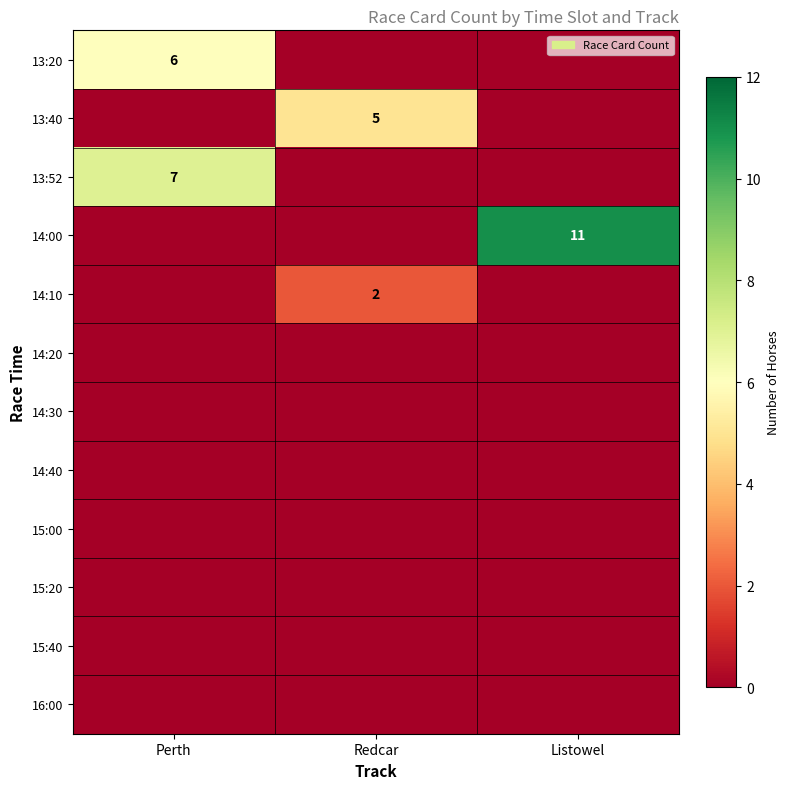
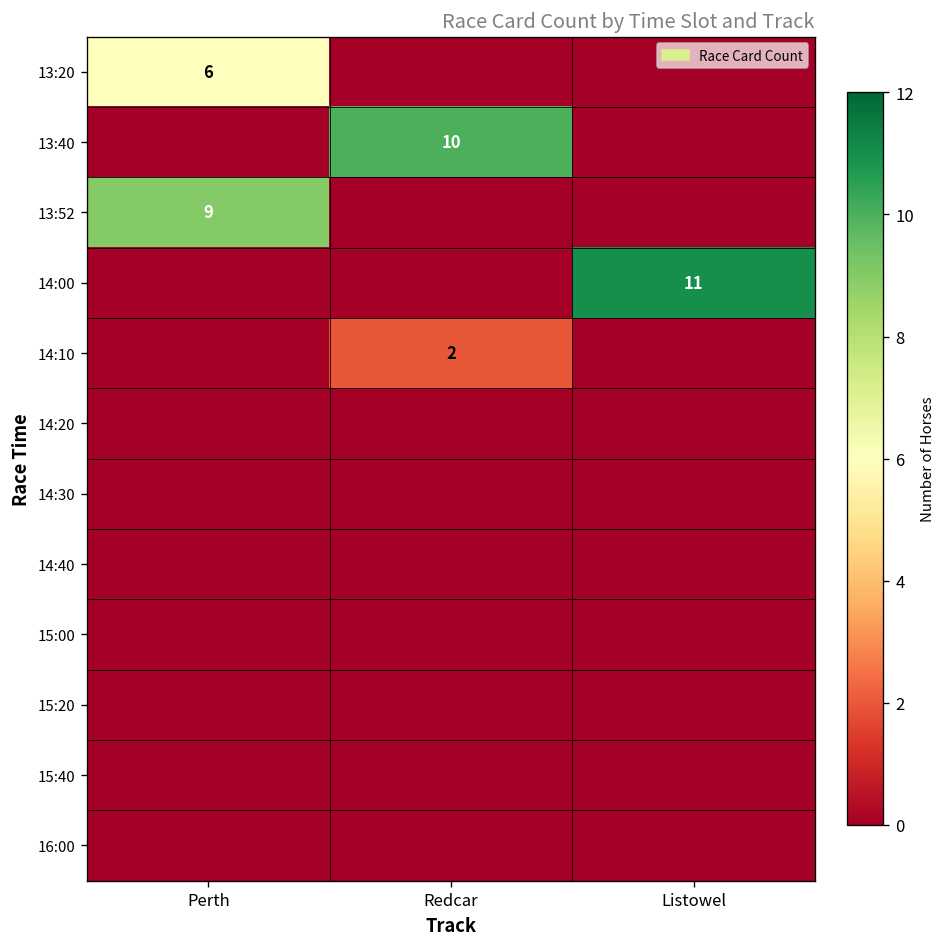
  {
    "13:20": {
      "Perth": 6
    },
    "13:40": {
-     "Redcar": 5
+     "Redcar": 10
    },
    "13:52": {
-     "Perth": 7
+     "Perth": 9
    },
    "14:00": {
      "Listowel": 11
    },
    "14:10": {
      "Redcar": 2
    }
  }
